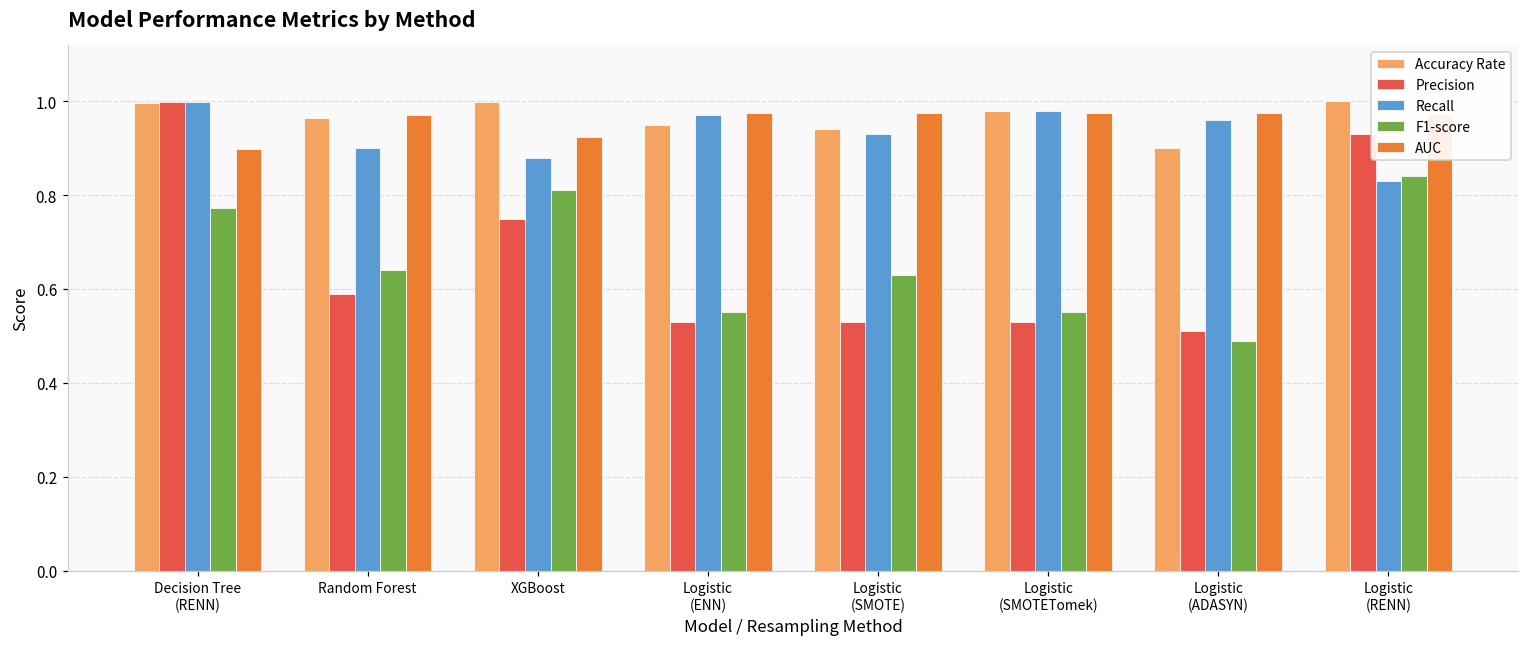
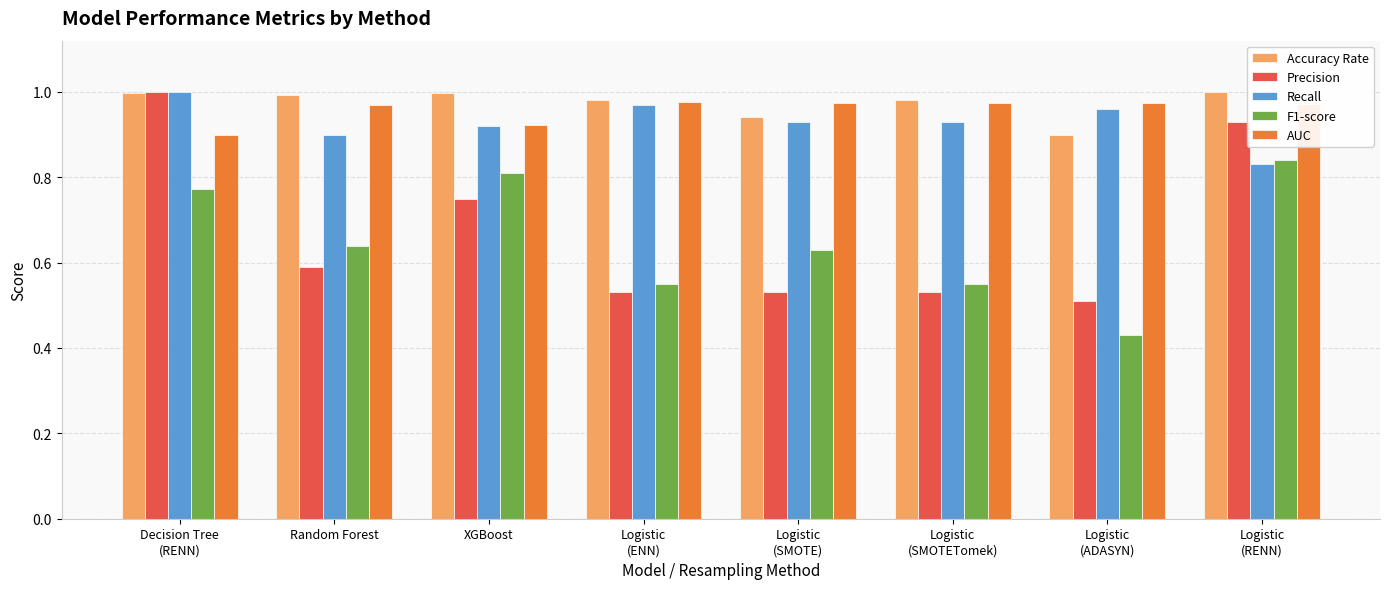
  {
    "Accuracy Rate": {
      "Decision Tree (RENN)": 1.00,
-     "Random Forest": 0.96,
+     "Random Forest": 0.99,
      "XGBoost": 1.00,
-     "Logistic (ENN)": 0.95,
+     "Logistic (ENN)": 0.98,
      "Logistic (SMOTE)": 0.94,
      "Logistic (SMOTETomek)": 0.98,
      "Logistic (ADASYN)": 0.90,
      "Logistic (RENN)": 1.00
    },
    "Recall": {
      "Decision Tree (RENN)": 1.00,
      "Random Forest": 0.90,
-     "XGBoost": 0.88,
+     "XGBoost": 0.92,
      "Logistic (ENN)": 0.97,
      "Logistic (SMOTE)": 0.93,
-     "Logistic (SMOTETomek)": 0.98,
+     "Logistic (SMOTETomek)": 0.93,
      "Logistic (ADASYN)": 0.96,
      "Logistic (RENN)": 0.83
    },
    "F1-score": {
      "Decision Tree (RENN)": 0.77,
      "Random Forest": 0.64,
      "XGBoost": 0.81,
      "Logistic (ENN)": 0.55,
      "Logistic (SMOTE)": 0.63,
      "Logistic (SMOTETomek)": 0.55,
-     "Logistic (ADASYN)": 0.49,
+     "Logistic (ADASYN)": 0.43,
      "Logistic (RENN)": 0.84
    }
  }
